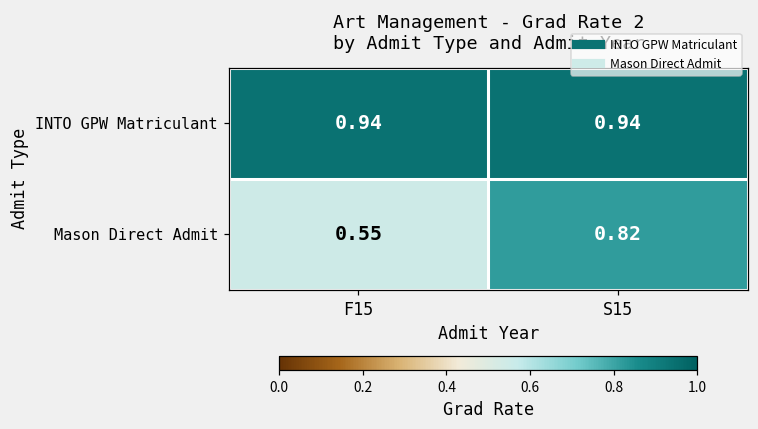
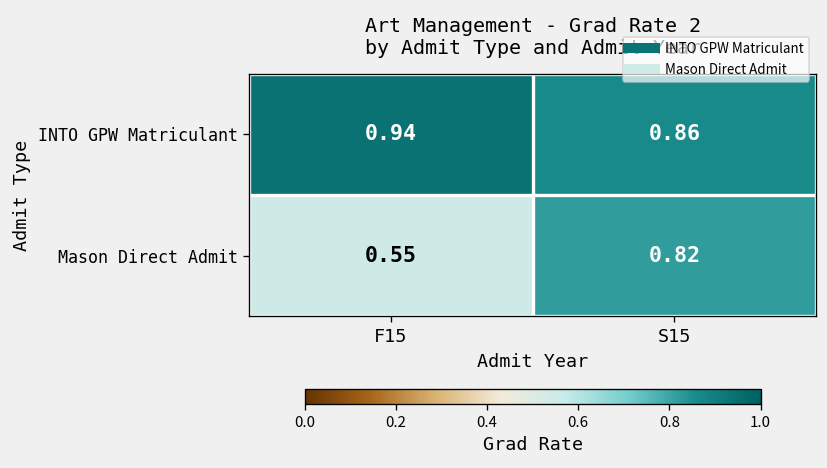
  {
    "INTO GPW Matriculant": {
      "F15": 0.94,
-     "S15": 0.94
+     "S15": 0.86
    },
    "Mason Direct Admit": {
      "F15": 0.55,
      "S15": 0.82
    }
  }
